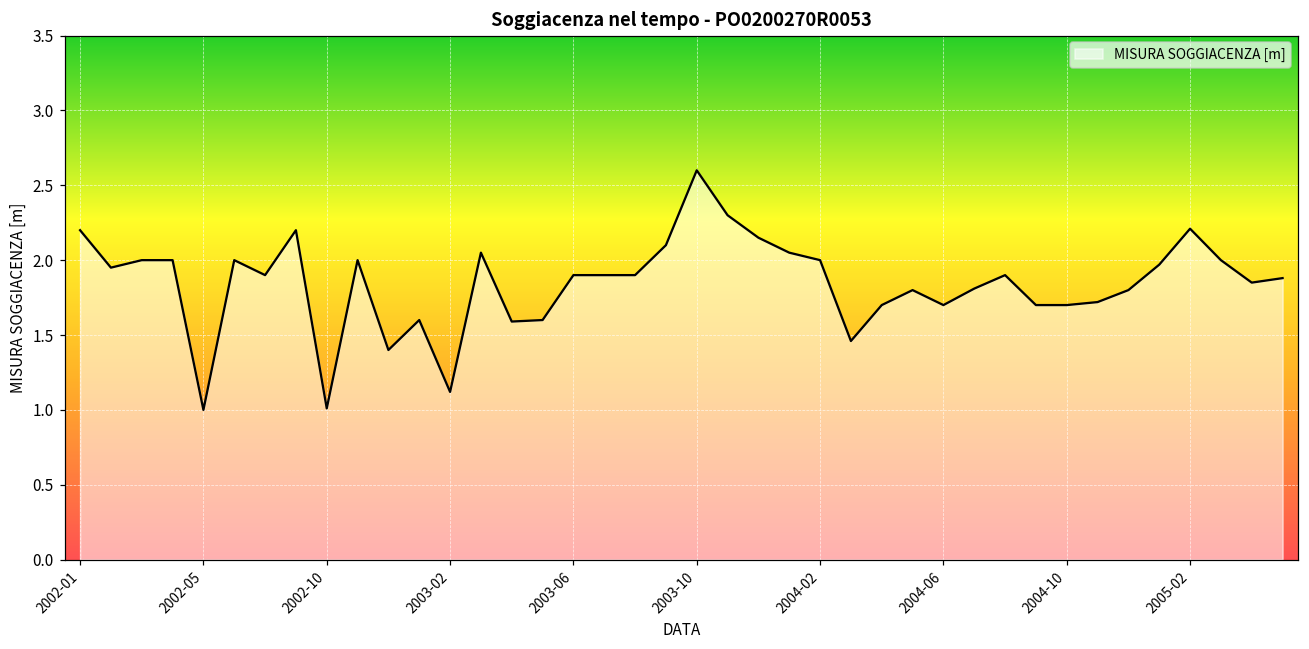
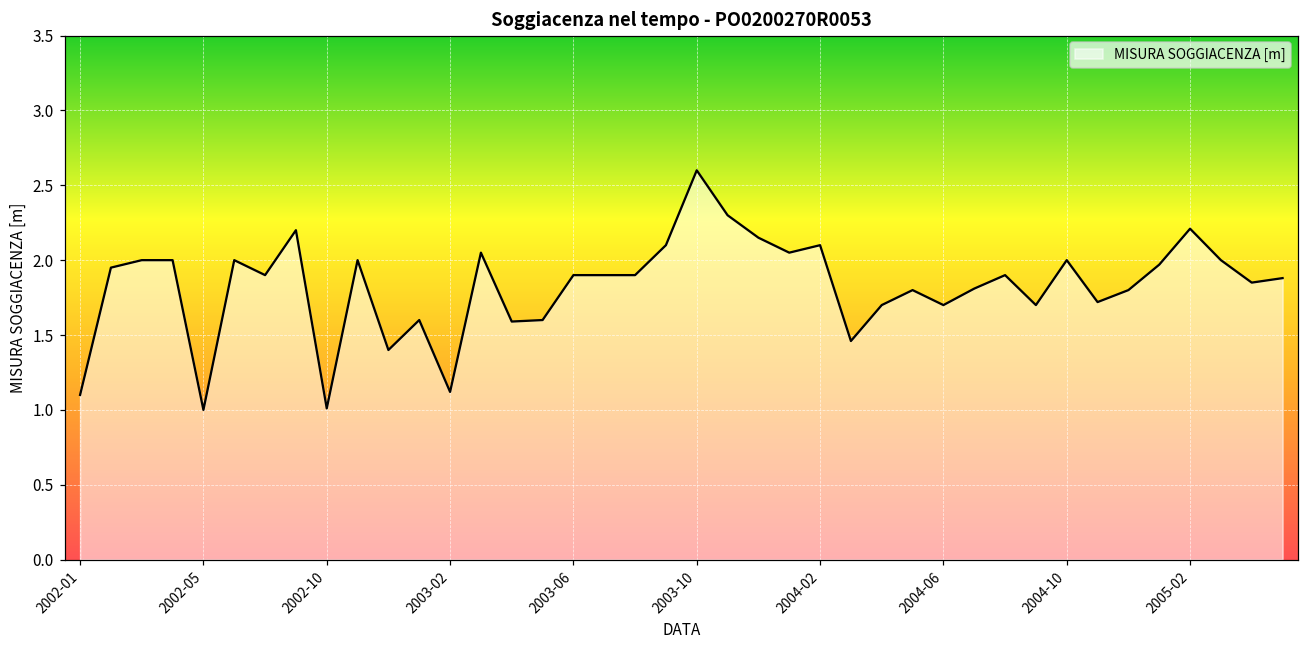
  {
-   "2002-01": 2.2,
+   "2002-01": 1.1,
    "2002-05": 1.0,
    "2002-10": 1.0,
    "2003-02": 1.12,
    "2003-06": 1.9,
    "2003-10": 2.6,
-   "2004-02": 2.0,
+   "2004-02": 2.1,
    "2004-06": 1.7,
-   "2004-10": 1.7,
+   "2004-10": 2.0,
    "2005-02": 2.2
  }
